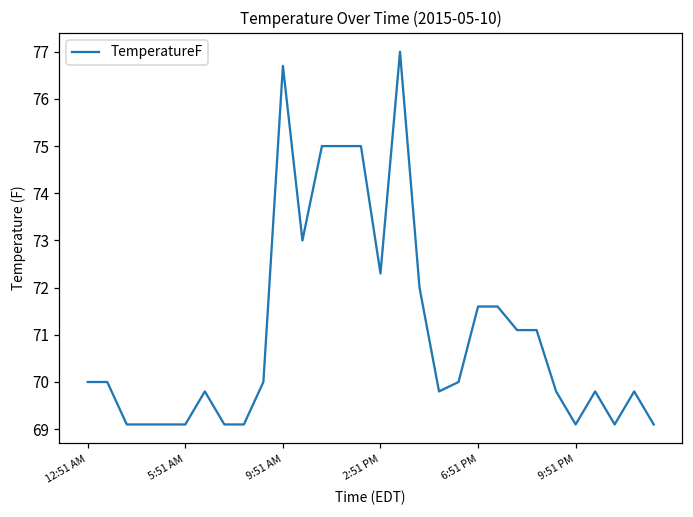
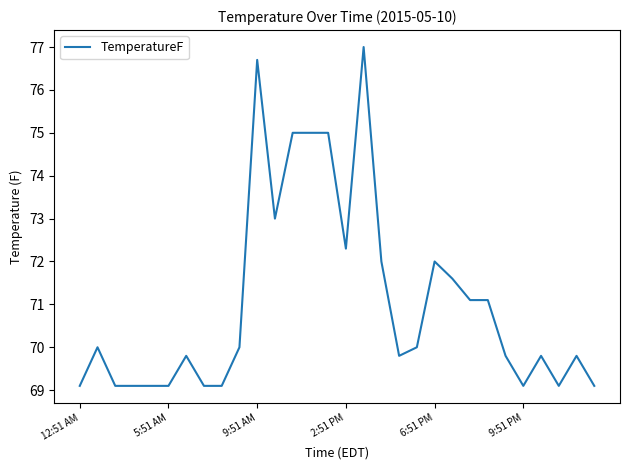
  {
-   "12:51 AM": 70.0,
+   "12:51 AM": 69.1,
    "5:51 AM": 69.1,
    "9:51 AM": 76.7,
    "2:51 PM": 72.3,
-   "6:51 PM": 71.6,
+   "6:51 PM": 72.0,
    "9:51 PM": 69.1
  }
